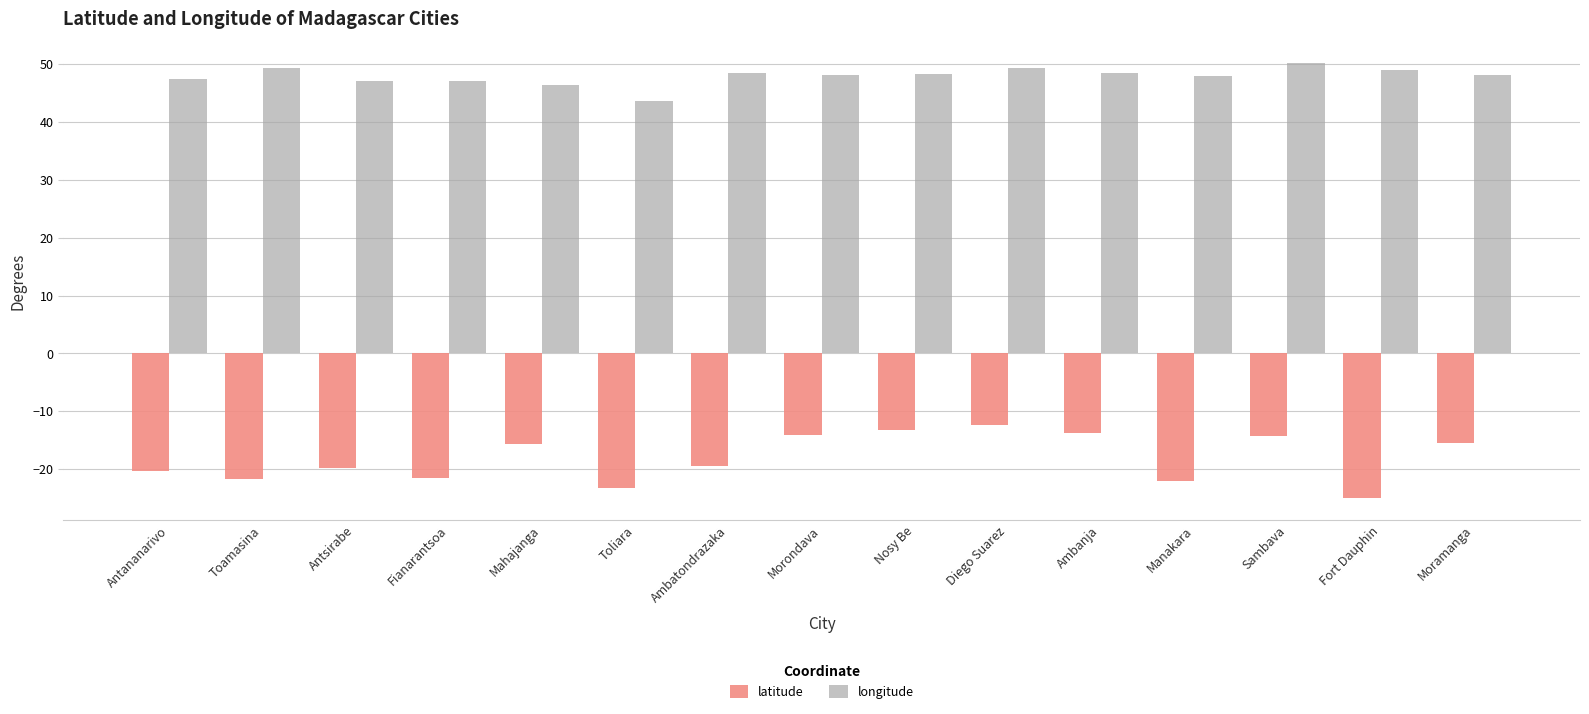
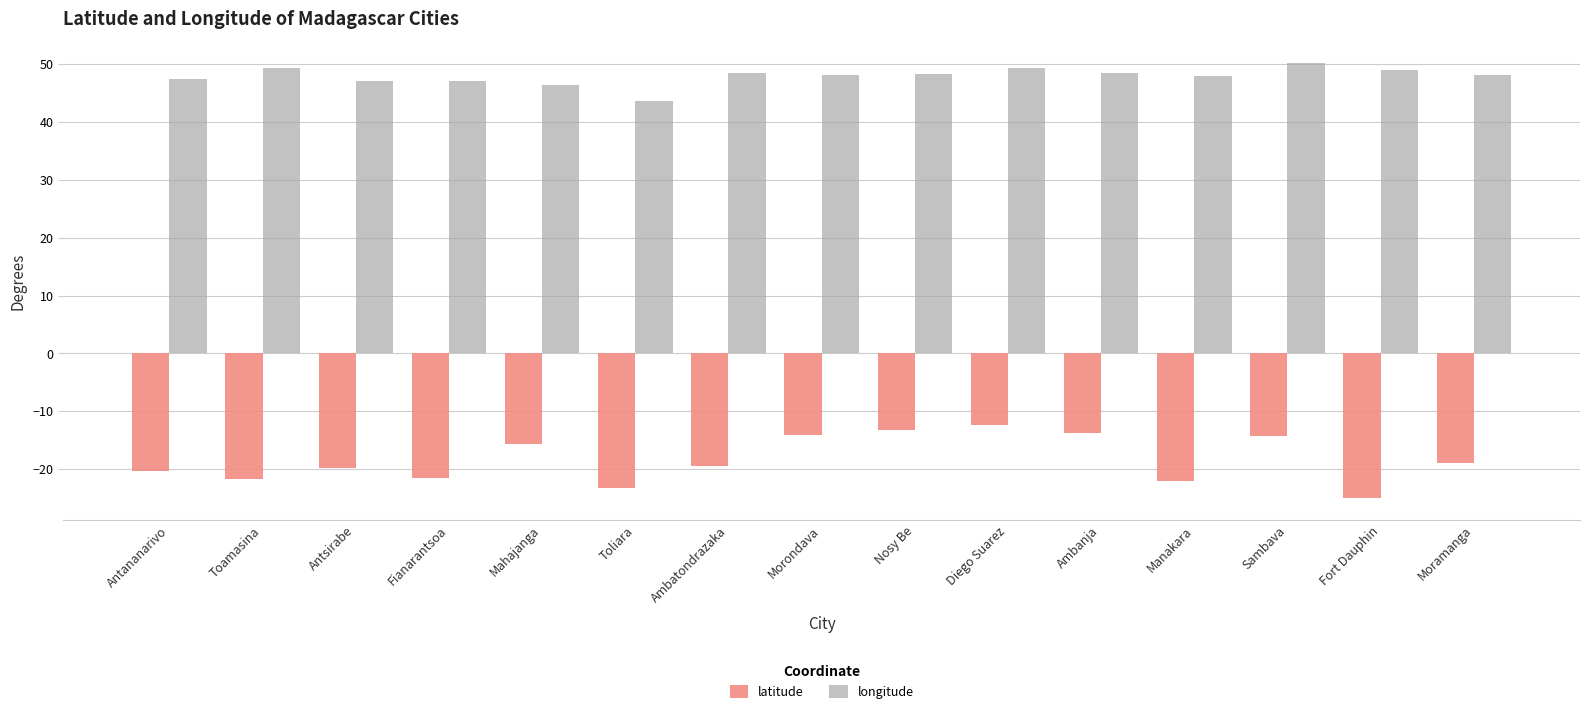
  {
    "latitude": {
      "Antananarivo": -20,
      "Toamasina": -22,
      "Antsirabe": -20,
      "Fianarantsoa": -21,
      "Mahajanga": -16,
      "Toliara": -23,
      "Ambatondrazaka": -19,
      "Morondava": -14,
      "Nosy Be": -13,
      "Diego Suarez": -12,
      "Ambanja": -14,
      "Manakara": -22,
      "Sambava": -14,
      "Fort Dauphin": -25,
-     "Moramanga": -15
+     "Moramanga": -19
    },
    "longitude": {
      "Antananarivo": 48,
      "Toamasina": 49,
      "Antsirabe": 47,
      "Fianarantsoa": 47,
      "Mahajanga": 46,
      "Toliara": 44,
      "Ambatondrazaka": 48,
      "Morondava": 48,
      "Nosy Be": 48,
      "Diego Suarez": 49,
      "Ambanja": 48,
      "Manakara": 48,
      "Sambava": 50,
      "Fort Dauphin": 49,
      "Moramanga": 48
    }
  }
